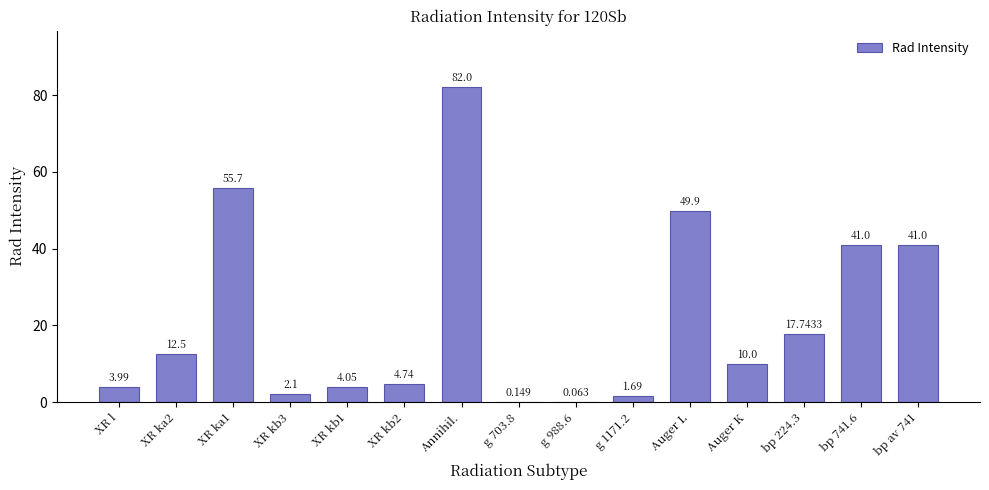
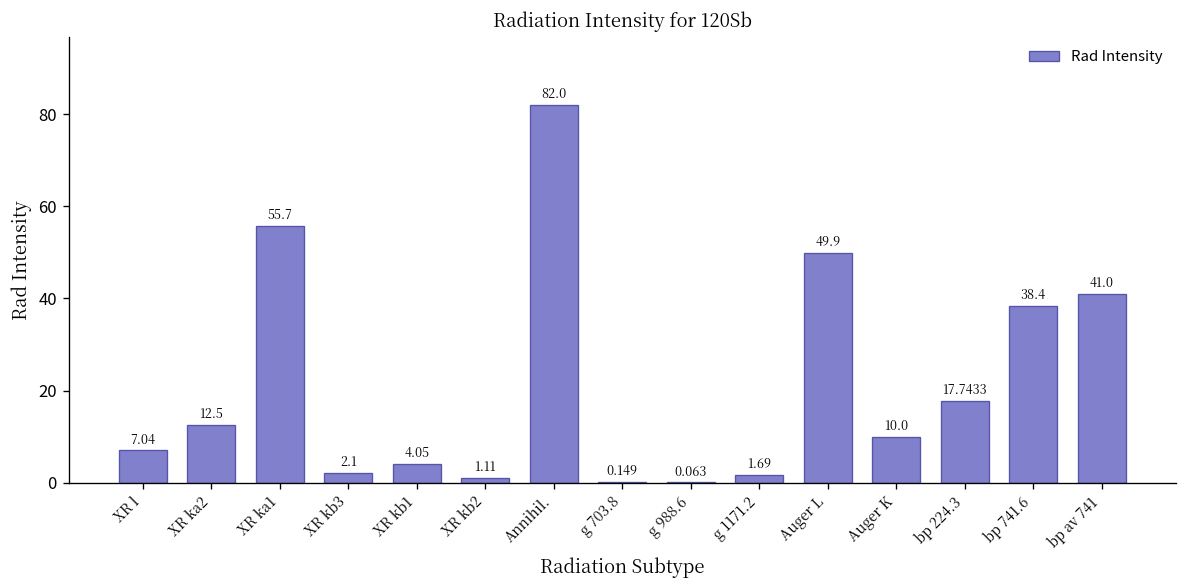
  {
-   "XR l": 3.99,
+   "XR l": 7.04,
    "XR ka2": 12.5,
    "XR ka1": 55.7,
    "XR kb3": 2.1,
    "XR kb1": 4.05,
-   "XR kb2": 4.74,
+   "XR kb2": 1.11,
    "Annihil.": 82.0,
    "g 703.8": 0.149,
    "g 988.6": 0.063,
    "g 1171.2": 1.69,
    "Auger L": 49.9,
    "Auger K": 10.0,
    "bp 224.3": 17.7433,
-   "bp 741.6": 41.0,
+   "bp 741.6": 38.4,
    "bp av 741": 41.0
  }
